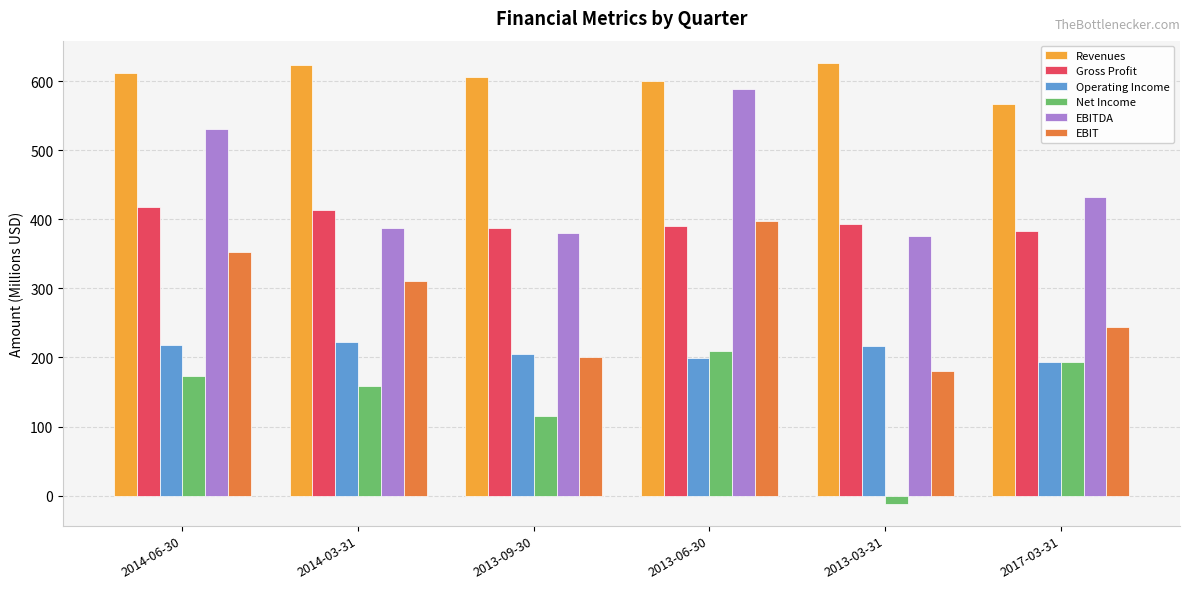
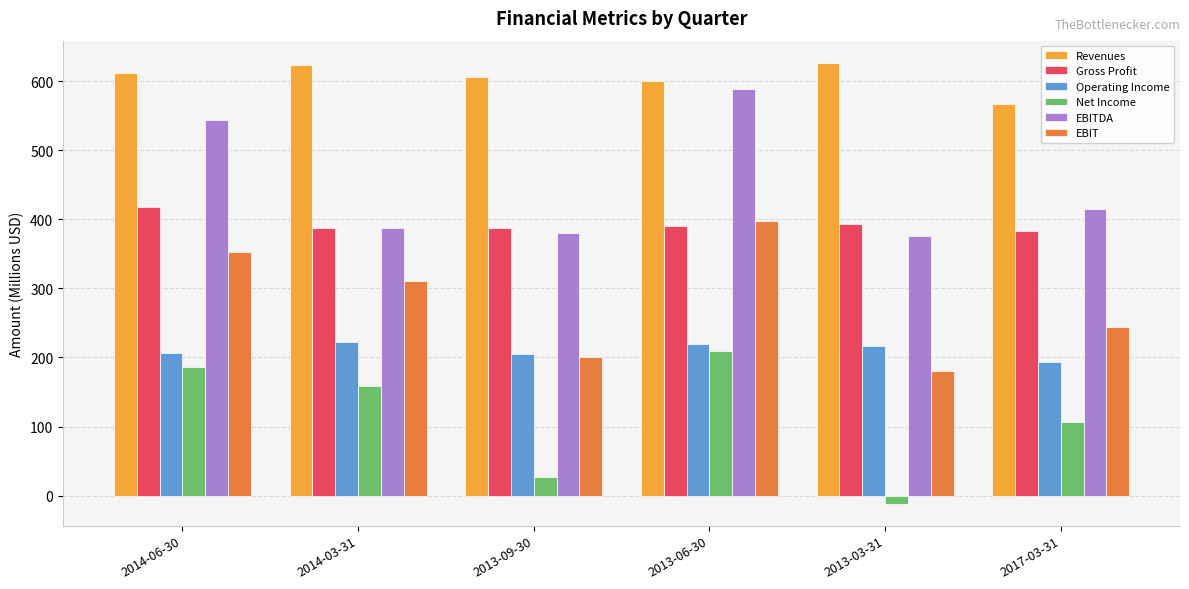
  {
    "Gross Profit": {
      "2014-06-30": 420,
-     "2014-03-31": 410,
+     "2014-03-31": 390,
      "2013-09-30": 390,
      "2013-06-30": 390,
      "2013-03-31": 390,
      "2017-03-31": 380
    },
    "Operating Income": {
-     "2014-06-30": 220,
+     "2014-06-30": 210,
      "2014-03-31": 220,
      "2013-09-30": 210,
-     "2013-06-30": 200,
+     "2013-06-30": 220,
      "2013-03-31": 220,
      "2017-03-31": 190
    },
    "Net Income": {
-     "2014-06-30": 170,
+     "2014-06-30": 190,
      "2014-03-31": 160,
-     "2013-09-30": 120,
+     "2013-09-30": 30,
      "2013-06-30": 210,
      "2013-03-31": -10,
-     "2017-03-31": 190
+     "2017-03-31": 110
    },
    "EBITDA": {
-     "2014-06-30": 530,
+     "2014-06-30": 540,
      "2014-03-31": 390,
      "2013-09-30": 380,
      "2013-06-30": 590,
      "2013-03-31": 380,
-     "2017-03-31": 430
+     "2017-03-31": 410
    }
  }
